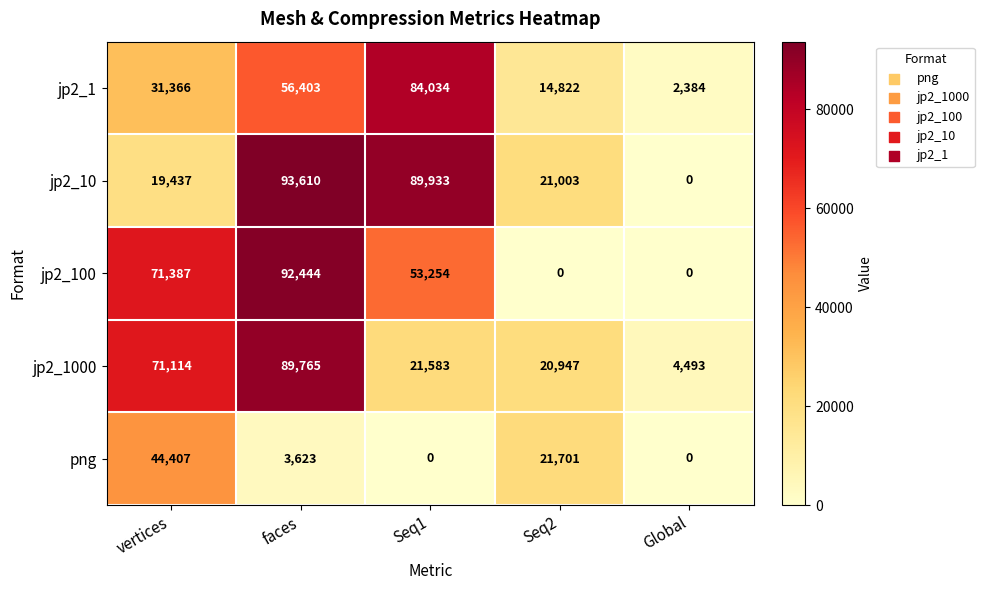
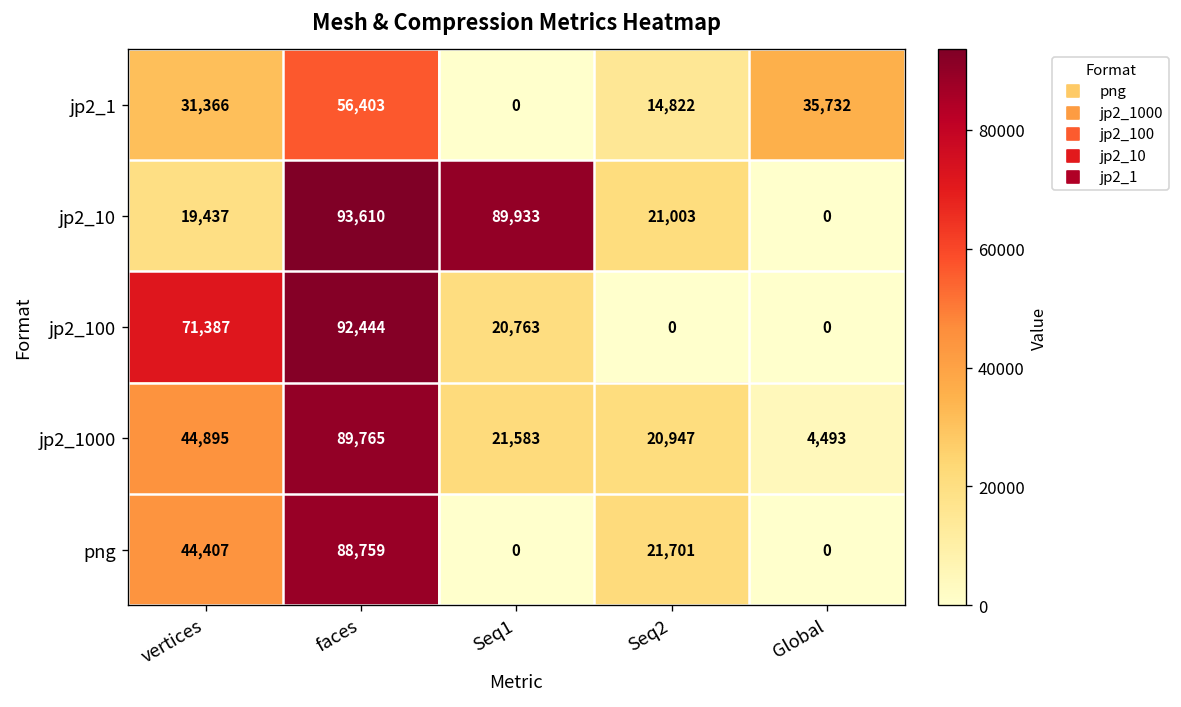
  {
    "jp2_1": {
      "vertices": "31,366",
      "faces": "56,403",
-     "Seq1": "84,034",
+     "Seq1": "0",
      "Seq2": "14,822",
-     "Global": "2,384"
+     "Global": "35,732"
    },
    "jp2_10": {
      "vertices": "19,437",
      "faces": "93,610",
      "Seq1": "89,933",
      "Seq2": "21,003",
      "Global": "0"
    },
    "jp2_100": {
      "vertices": "71,387",
      "faces": "92,444",
-     "Seq1": "53,254",
+     "Seq1": "20,763",
      "Seq2": "0",
      "Global": "0"
    },
    "jp2_1000": {
-     "vertices": "71,114",
+     "vertices": "44,895",
      "faces": "89,765",
      "Seq1": "21,583",
      "Seq2": "20,947",
      "Global": "4,493"
    },
    "png": {
      "vertices": "44,407",
-     "faces": "3,623",
+     "faces": "88,759",
      "Seq1": "0",
      "Seq2": "21,701",
      "Global": "0"
    }
  }
